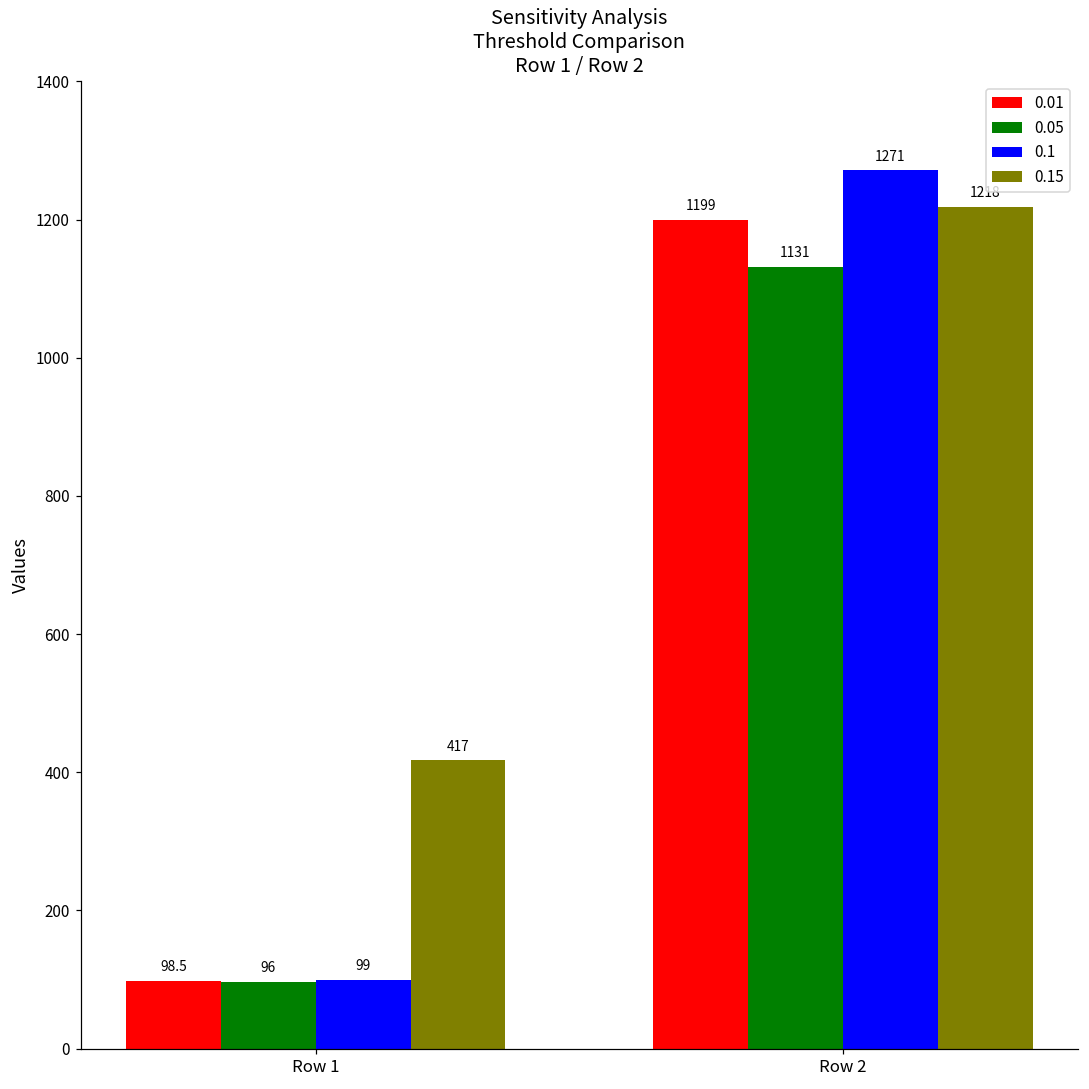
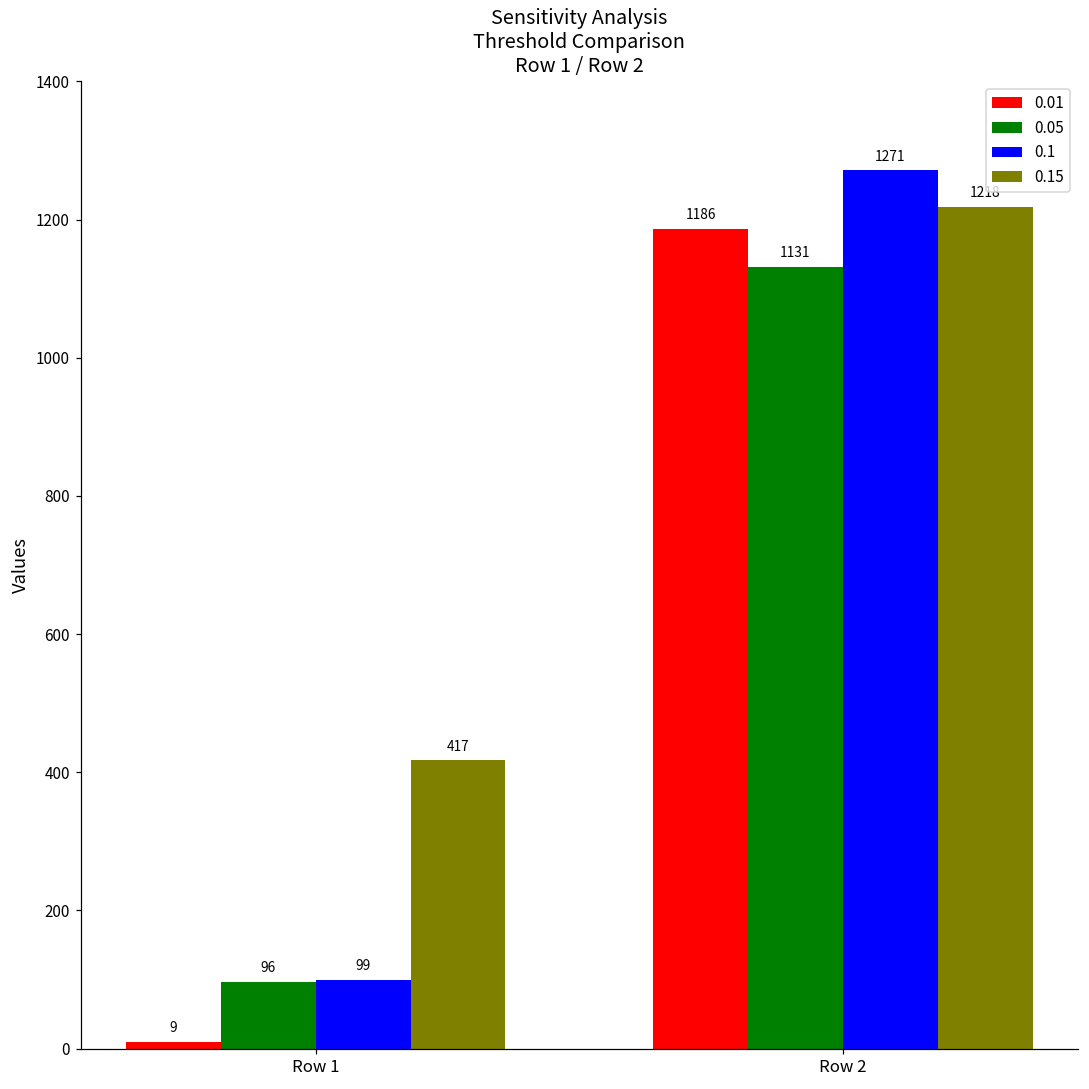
  {
    "0.01": {
-     "Row 1": 98.5,
-     "Row 2": 1199
+     "Row 1": 9,
+     "Row 2": 1186
    },
    "0.05": {
      "Row 1": 96,
      "Row 2": 1131
    },
    "0.1": {
      "Row 1": 99,
      "Row 2": 1271
    },
    "0.15": {
      "Row 1": 417,
      "Row 2": 1218
    }
  }
